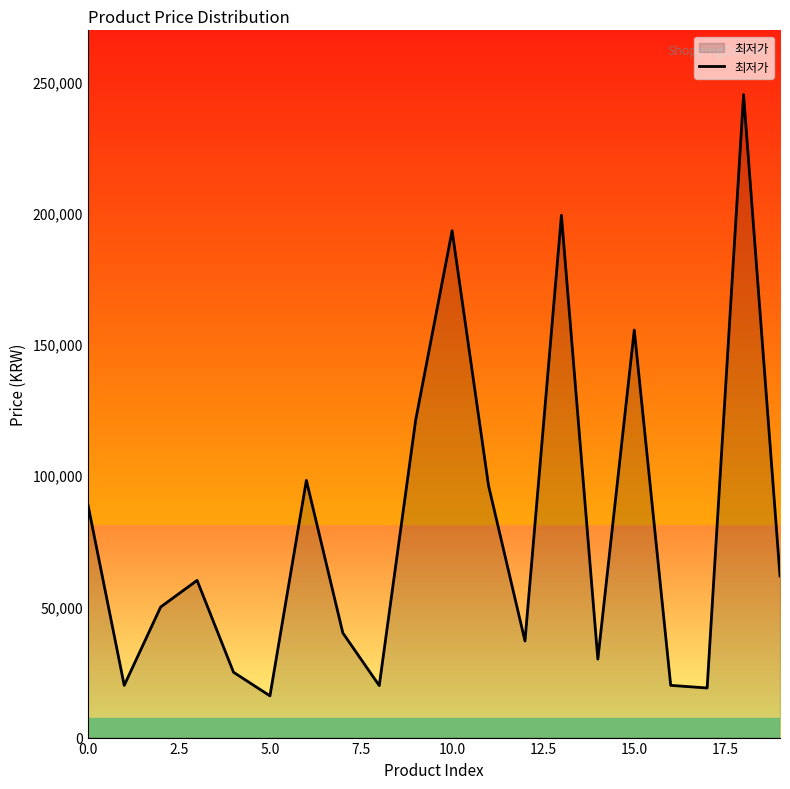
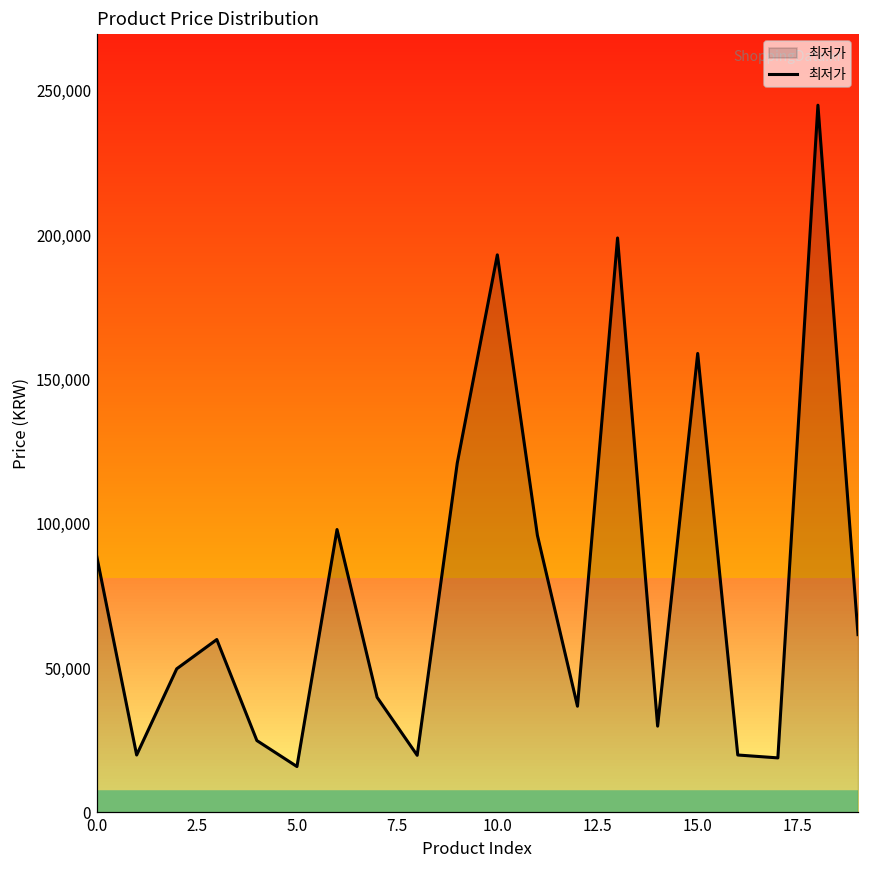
  {
    "0.0": "89,000",
    "5.0": "16,000",
    "10.0": "193,000",
-   "15.0": "155,000"
+   "15.0": "159,000"
  }
